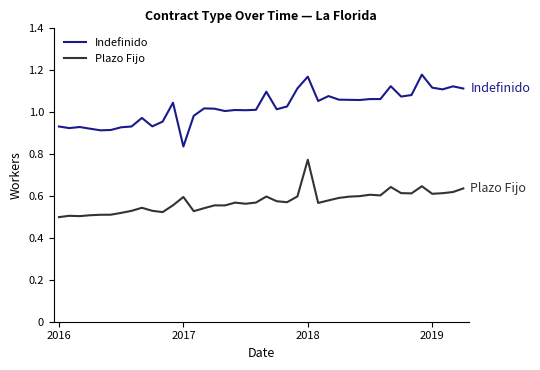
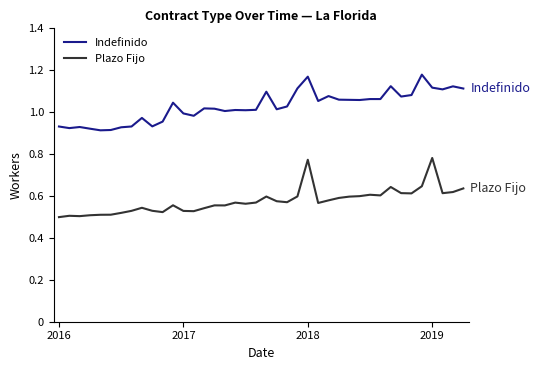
  {
    "Indefinido": {
      "2016": 0.93,
-     "2017": 0.84,
+     "2017": 0.99,
      "2018": 1.17,
      "2019": 1.12
    },
    "Plazo Fijo": {
      "2016": 0.50,
-     "2017": 0.60,
+     "2017": 0.53,
      "2018": 0.77,
-     "2019": 0.61
+     "2019": 0.78
    }
  }
